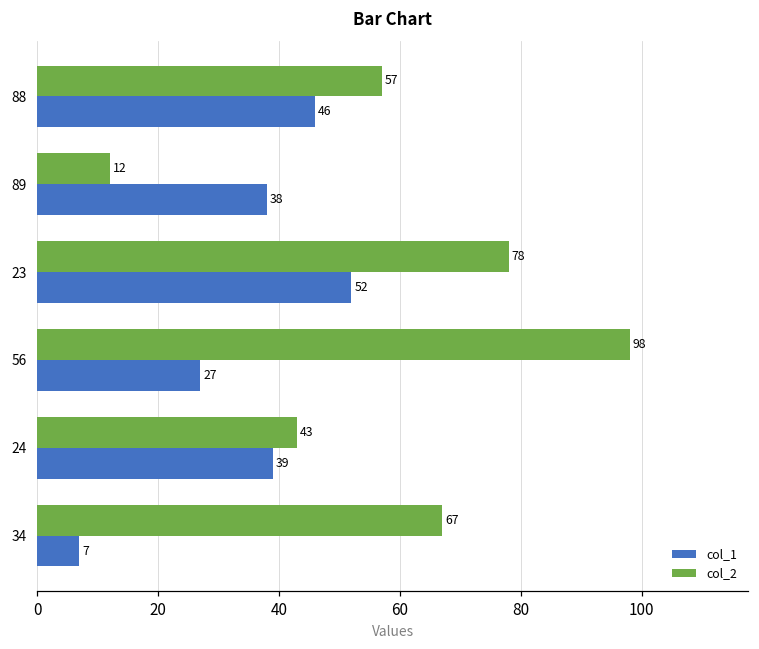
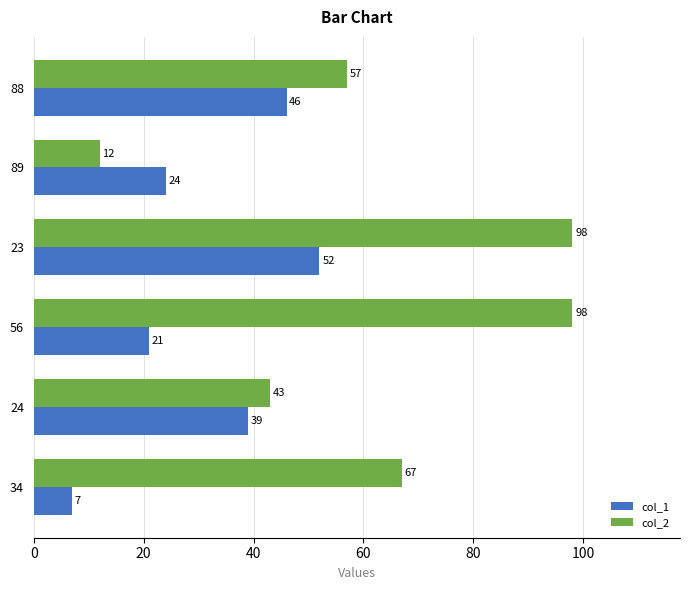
  {
    "col_1": {
      "88": 46,
-     "89": 38,
+     "89": 24,
      "23": 52,
-     "56": 27,
+     "56": 21,
      "24": 39,
      "34": 7
    },
    "col_2": {
      "88": 57,
      "89": 12,
-     "23": 78,
+     "23": 98,
      "56": 98,
      "24": 43,
      "34": 67
    }
  }
